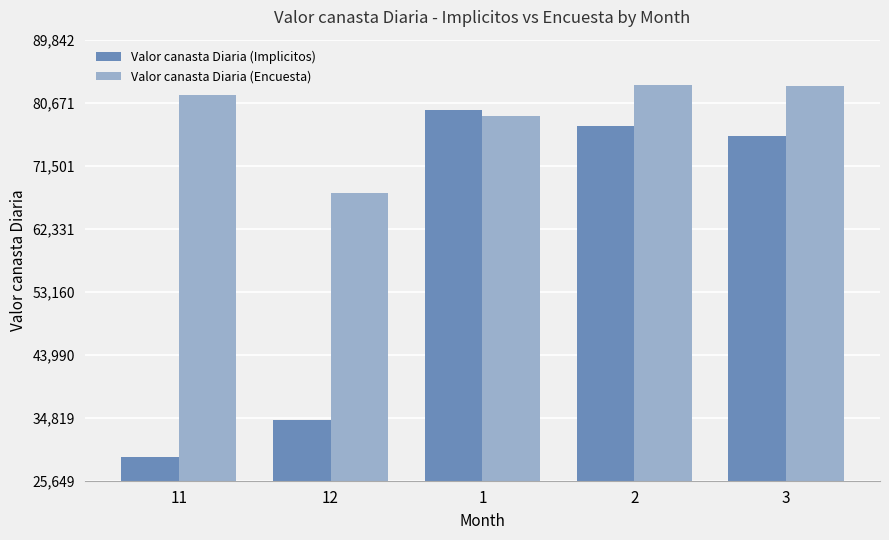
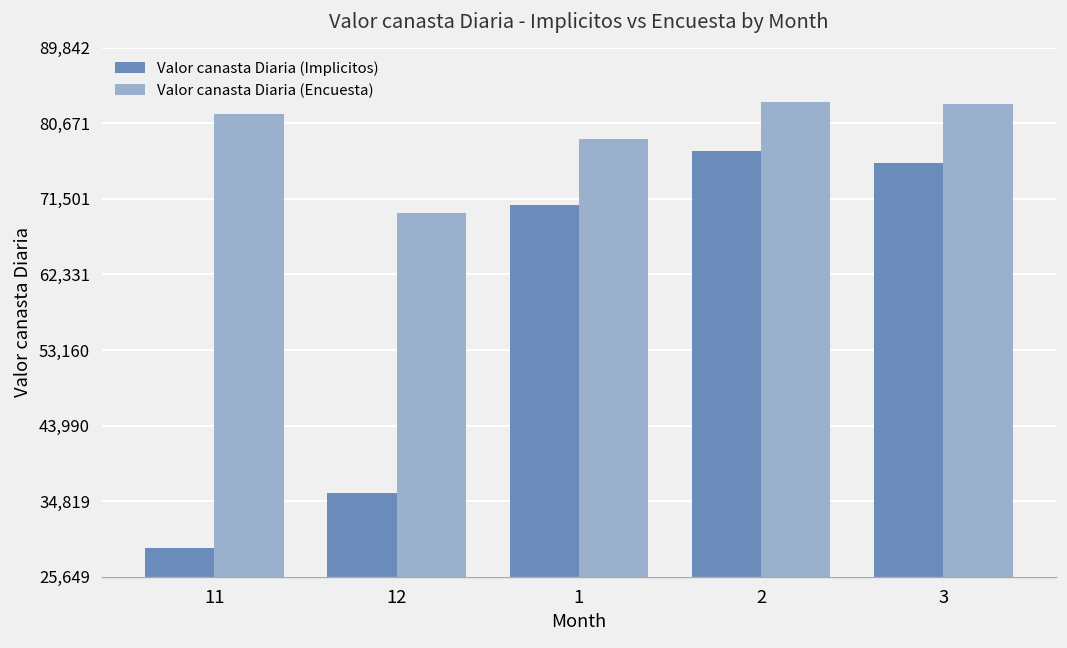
  {
    "Valor canasta Diaria (Implicitos)": {
      "11": "29,000",
-     "12": "34,000",
-     "1": "80,000",
+     "12": "36,000",
+     "1": "71,000",
      "2": "77,000",
      "3": "76,000"
    },
    "Valor canasta Diaria (Encuesta)": {
      "11": "82,000",
-     "12": "67,000",
+     "12": "70,000",
      "1": "79,000",
      "2": "83,000",
      "3": "83,000"
    }
  }
